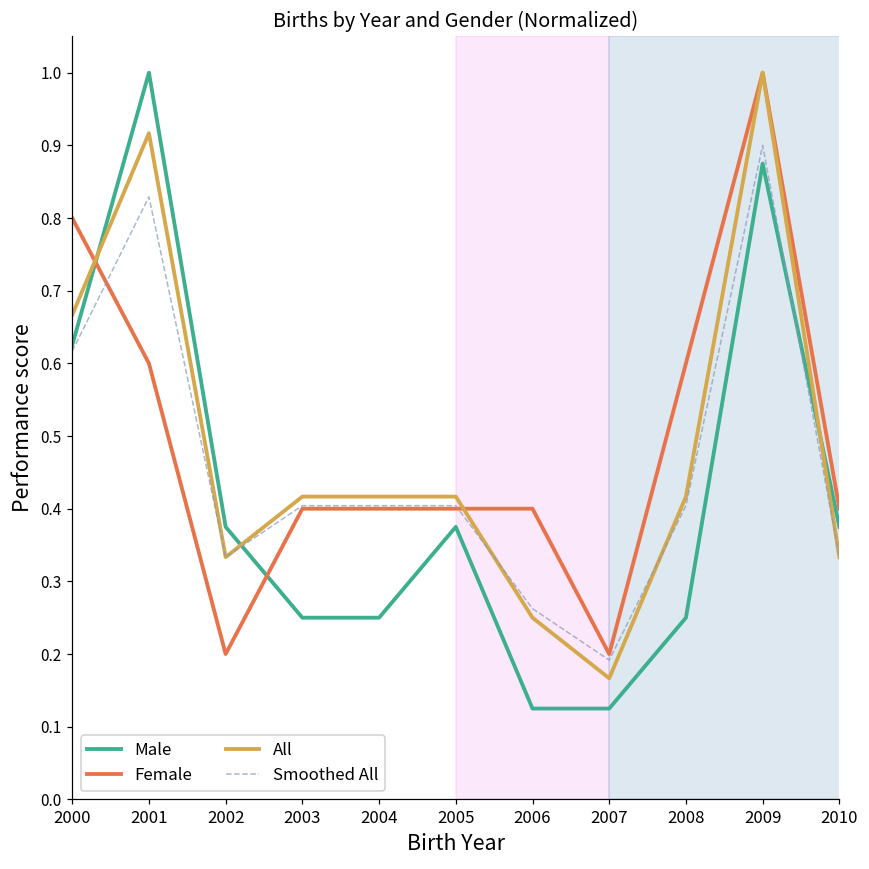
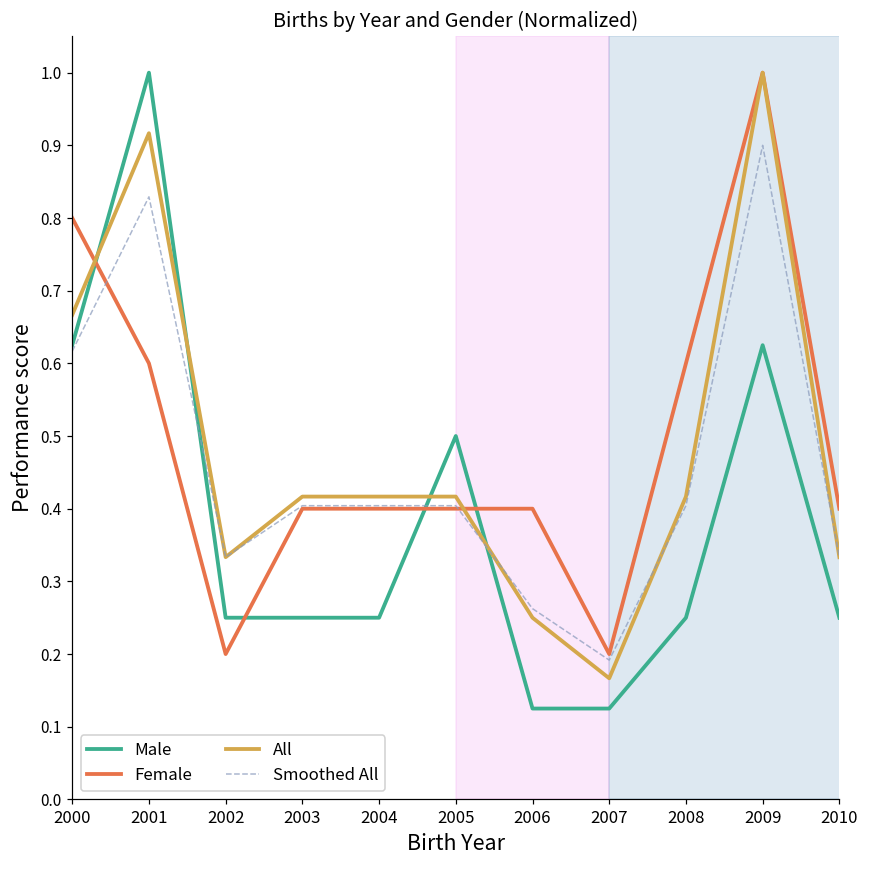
  {
    "Male": {
      "2000": 0.63,
      "2001": 1.00,
-     "2002": 0.38,
+     "2002": 0.25,
      "2003": 0.25,
      "2004": 0.25,
-     "2005": 0.38,
+     "2005": 0.50,
      "2006": 0.13,
      "2007": 0.13,
      "2008": 0.25,
-     "2009": 0.88,
-     "2010": 0.38
+     "2009": 0.63,
+     "2010": 0.25
    },
    "Smoothed All": {
      "2000": 0.62,
      "2001": 0.83,
      "2003": 0.40,
      "2004": 0.40,
      "2005": 0.40,
      "2006": 0.26,
      "2007": 0.19,
      "2008": 0.40,
      "2009": 0.90
    }
  }
